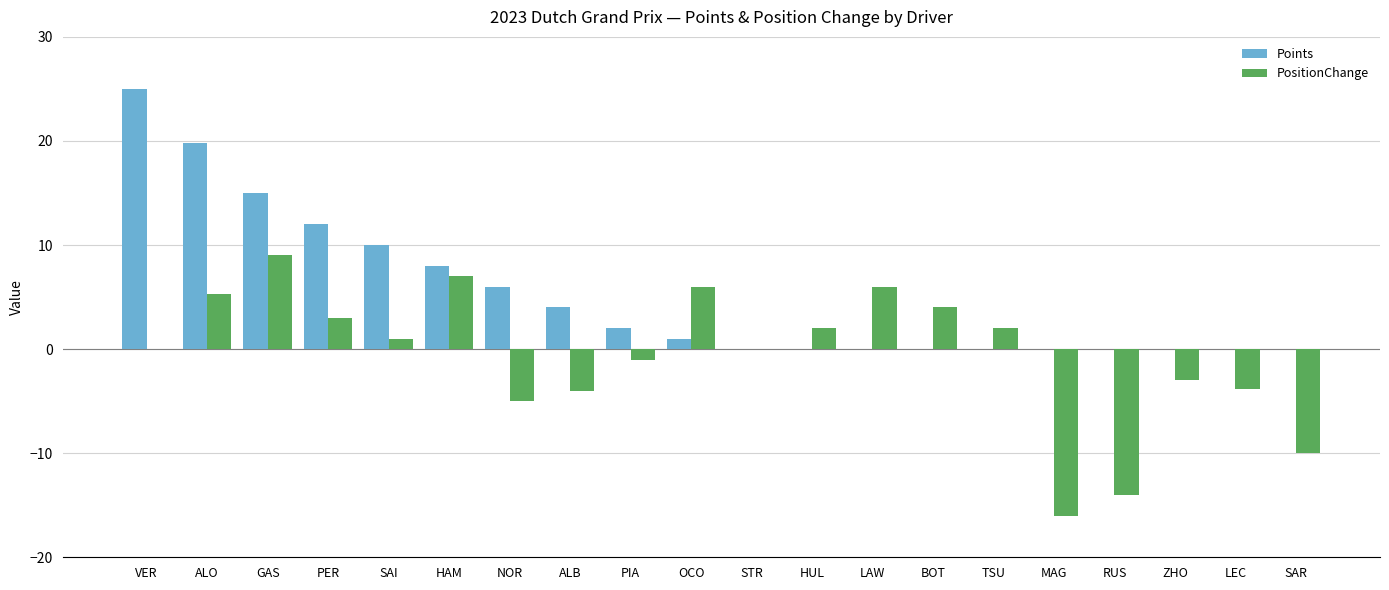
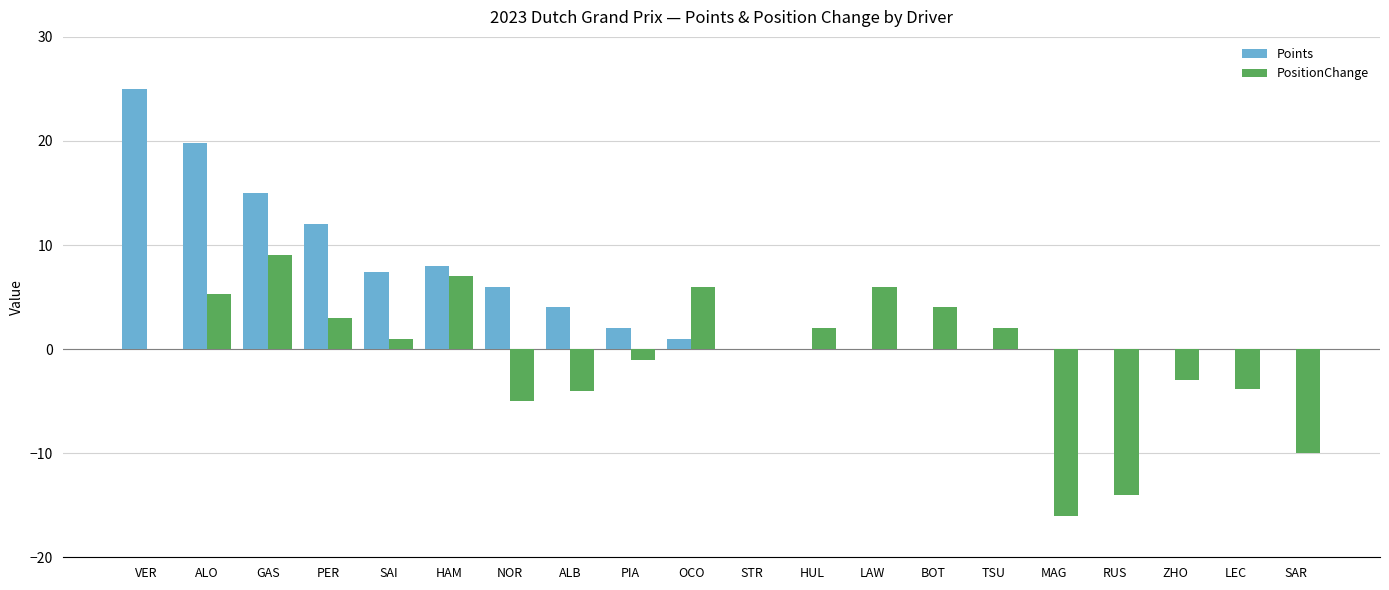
  {
    "Points": {
      "VER": 25.0,
      "ALO": 19.8,
      "GAS": 15.0,
      "PER": 12.0,
-     "SAI": 10.0,
+     "SAI": 7.4,
      "HAM": 8.0,
      "NOR": 6.0,
      "ALB": 4.0,
      "PIA": 2.0,
      "OCO": 1.0,
      "STR": 0.0,
      "HUL": 0.0,
      "LAW": 0.0,
      "BOT": 0.0,
      "TSU": 0.0,
      "MAG": 0.0,
      "RUS": 0.0,
      "ZHO": 0.0,
      "LEC": 0.0,
      "SAR": 0.0
    },
    "PositionChange": {
      "VER": 0.0,
      "ALO": 5.3,
      "GAS": 9.0,
      "PER": 3.0,
      "SAI": 1.0,
      "HAM": 7.0,
      "NOR": -5.0,
      "ALB": -4.0,
      "PIA": -1.0,
      "OCO": 6.0,
      "STR": 0.0,
      "HUL": 2.0,
      "LAW": 6.0,
      "BOT": 4.0,
      "TSU": 2.0,
      "MAG": -16.0,
      "RUS": -14.0,
      "ZHO": -3.0,
      "LEC": -3.8,
      "SAR": -10.0
    }
  }
